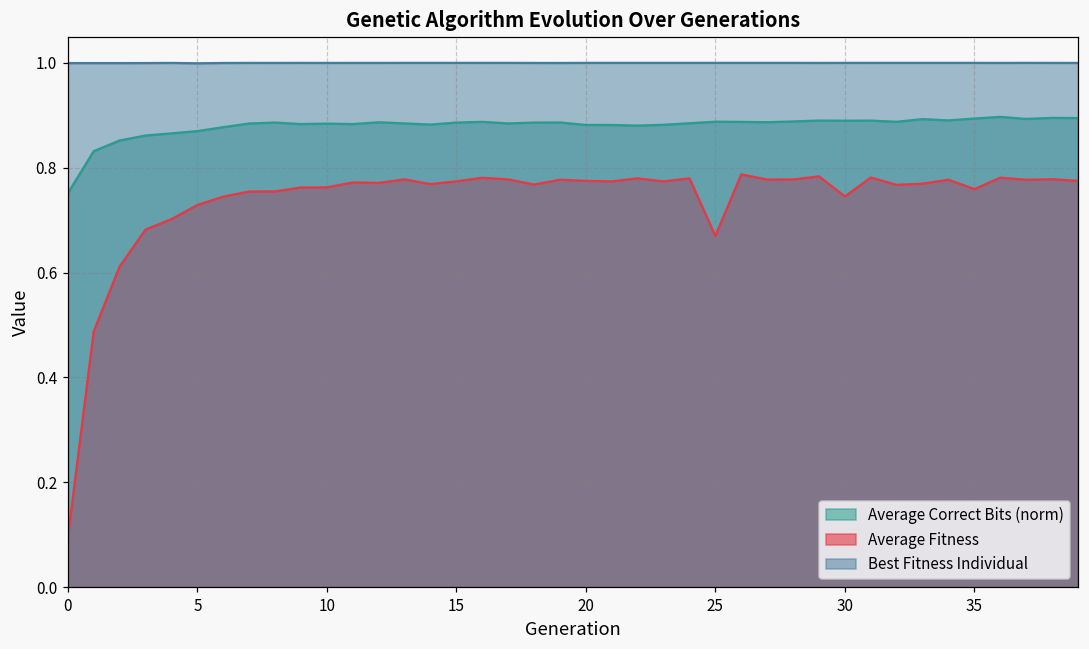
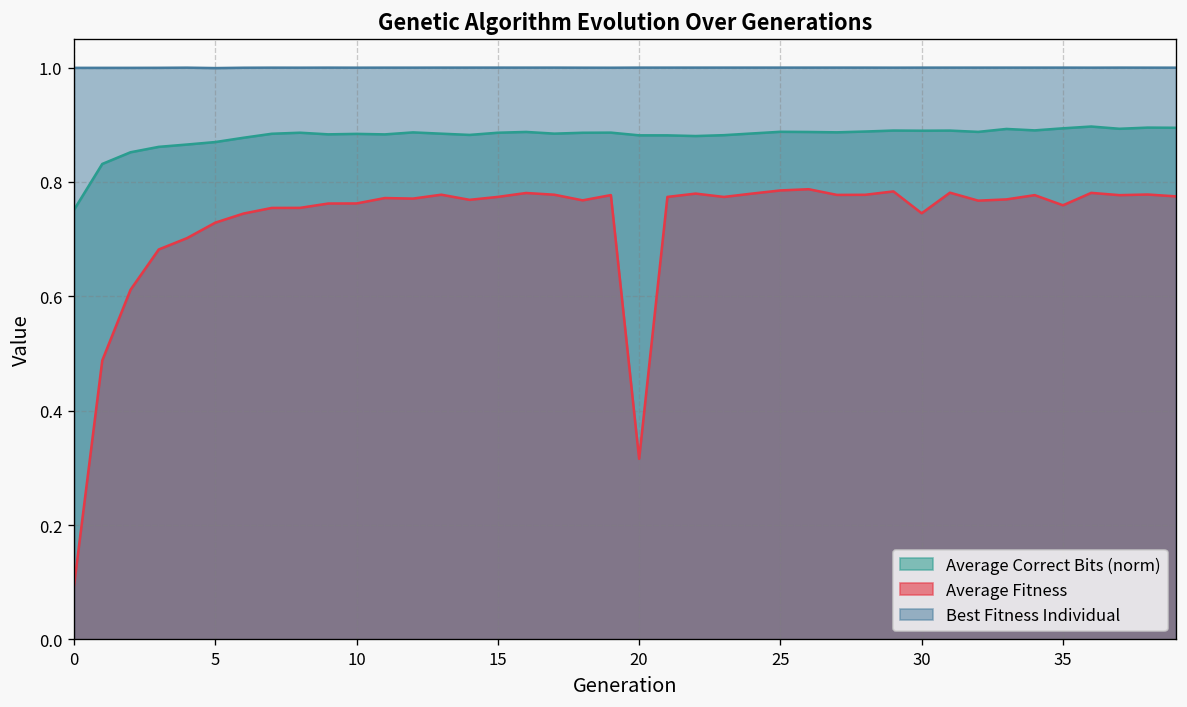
  {
    "Average Fitness": {
      "0": 0.09,
      "5": 0.73,
      "10": 0.76,
      "15": 0.77,
-     "20": 0.77,
-     "25": 0.67,
+     "20": 0.32,
+     "25": 0.79,
      "30": 0.75,
      "35": 0.76
    }
  }
